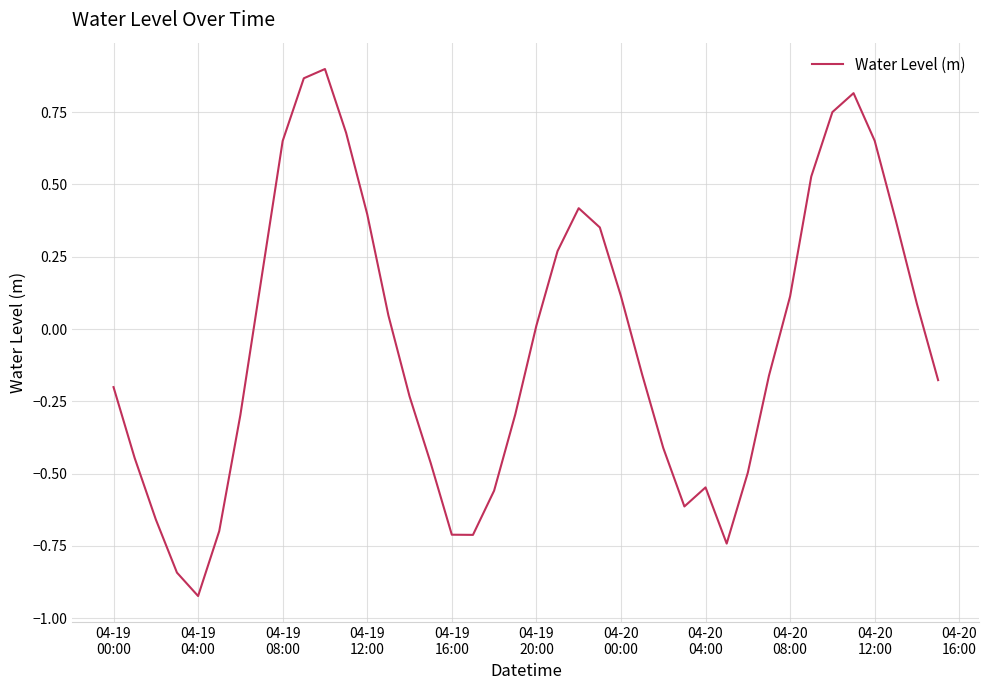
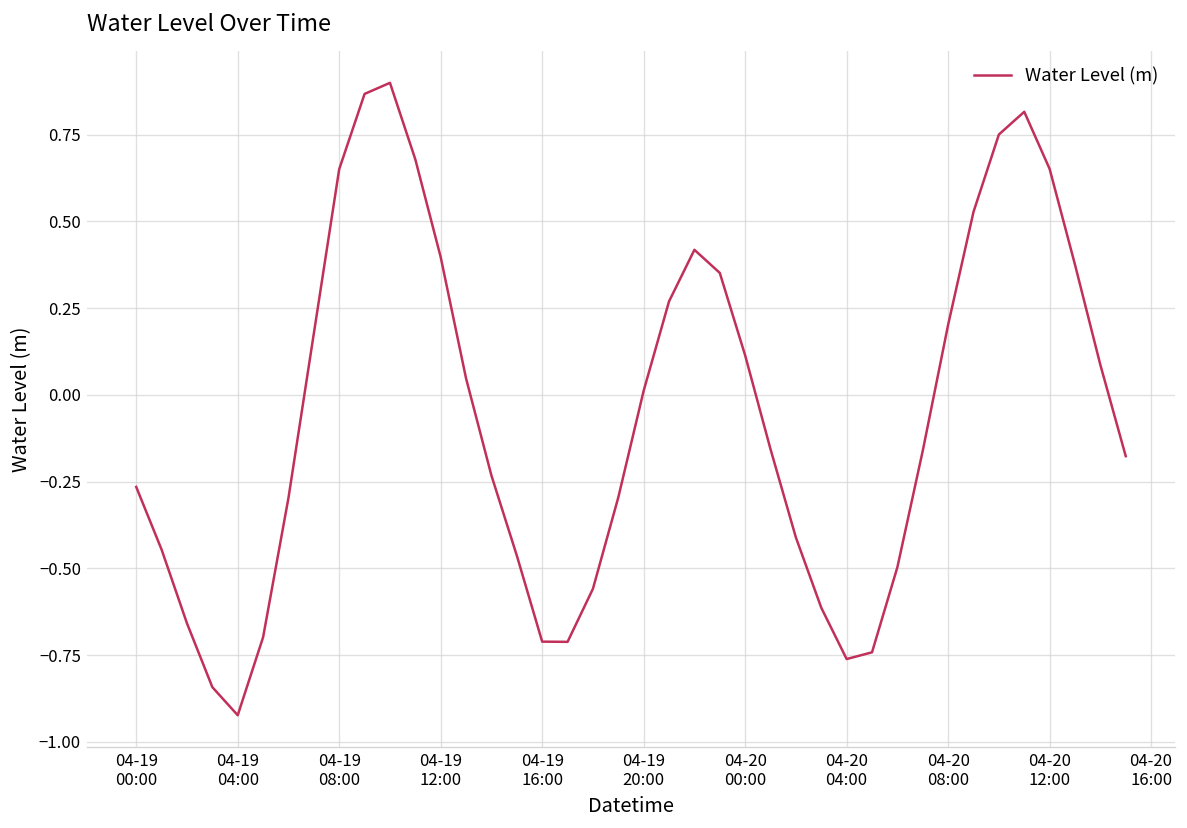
  {
-   "04-19 00:00": -0.20,
+   "04-19 00:00": -0.27,
    "04-19 04:00": -0.92,
    "04-19 08:00": 0.65,
    "04-19 12:00": 0.40,
    "04-19 16:00": -0.71,
    "04-19 20:00": 0.01,
    "04-20 00:00": 0.11,
-   "04-20 04:00": -0.55,
-   "04-20 08:00": 0.11,
+   "04-20 04:00": -0.76,
+   "04-20 08:00": 0.20,
    "04-20 12:00": 0.65
  }
